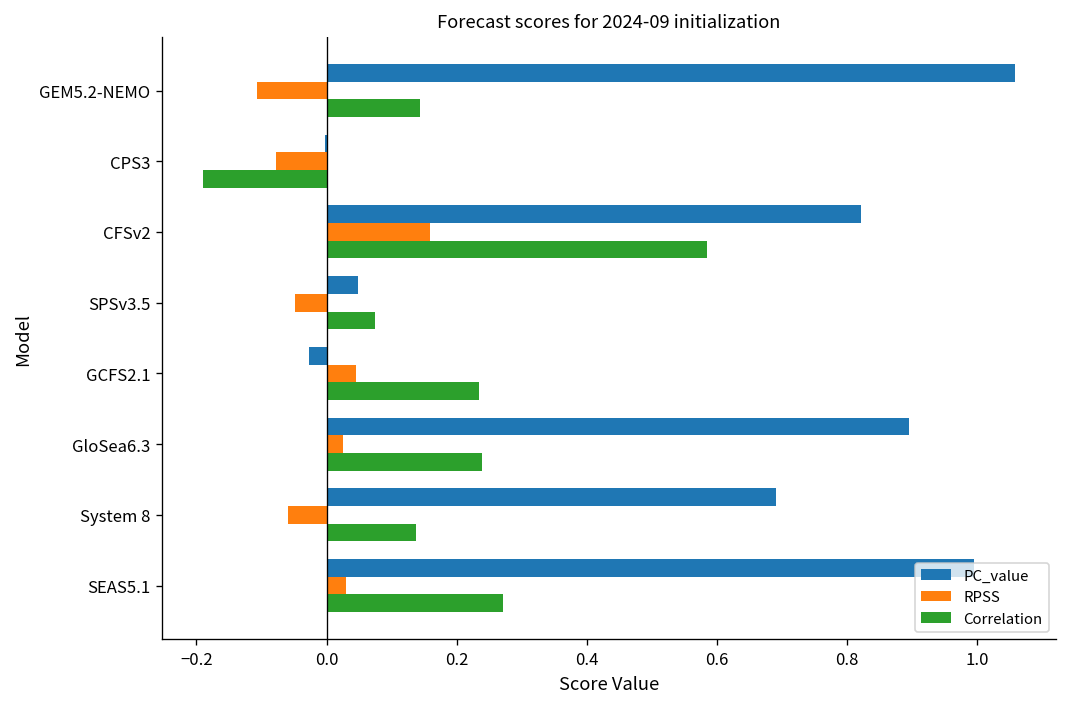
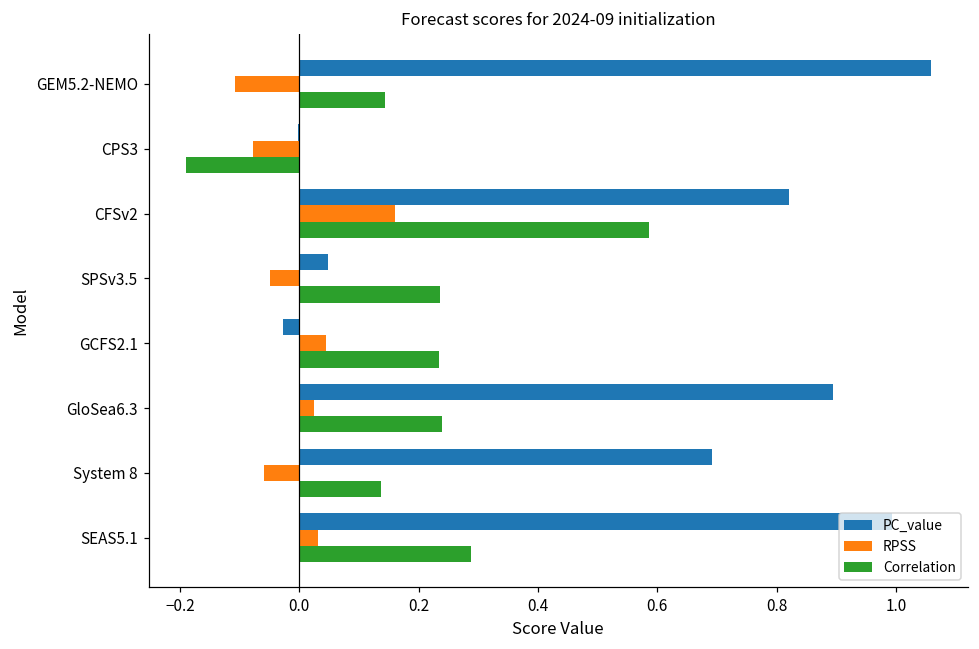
  {
    "PC_value": {
      "GEM5.2-NEMO": 1.06,
      "CFSv2": 0.82,
      "SPSv3.5": 0.05,
      "GCFS2.1": -0.03,
      "GloSea6.3": 0.89,
      "System 8": 0.69
    },
    "RPSS": {
      "GEM5.2-NEMO": -0.11,
      "CPS3": -0.08,
      "CFSv2": 0.16,
      "SPSv3.5": -0.05,
      "GCFS2.1": 0.05,
      "GloSea6.3": 0.03,
      "System 8": -0.06,
      "SEAS5.1": 0.03
    },
    "Correlation": {
      "GEM5.2-NEMO": 0.14,
      "CPS3": -0.19,
      "CFSv2": 0.59,
-     "SPSv3.5": 0.07,
+     "SPSv3.5": 0.24,
      "GCFS2.1": 0.23,
      "GloSea6.3": 0.24,
      "System 8": 0.14,
-     "SEAS5.1": 0.27
+     "SEAS5.1": 0.29
    }
  }
